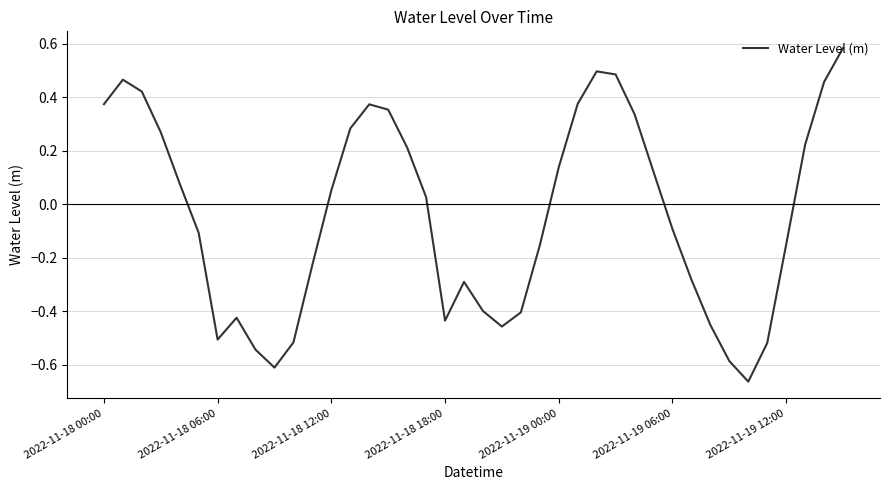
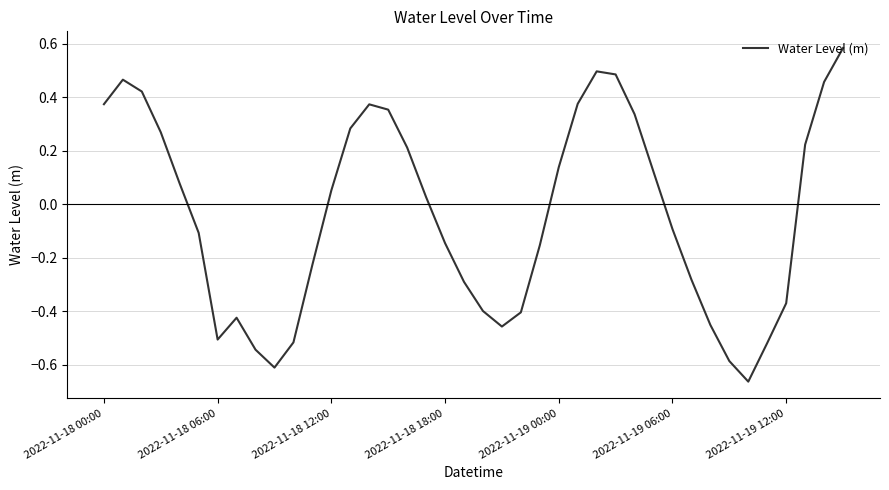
  {
    "2022-11-18 00:00": 0.37,
    "2022-11-18 06:00": -0.51,
    "2022-11-18 12:00": 0.05,
-   "2022-11-18 18:00": -0.43,
+   "2022-11-18 18:00": -0.15,
    "2022-11-19 00:00": 0.14,
    "2022-11-19 06:00": -0.09,
-   "2022-11-19 12:00": -0.15
+   "2022-11-19 12:00": -0.37
  }
